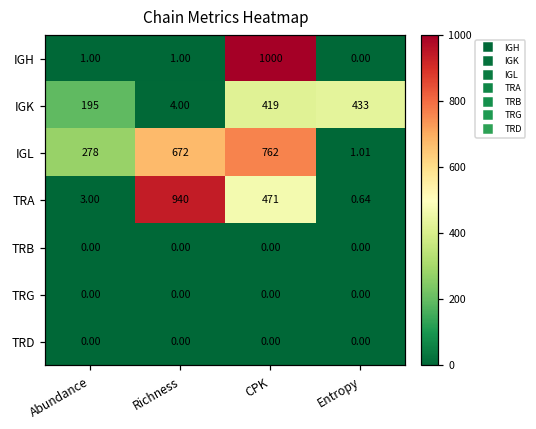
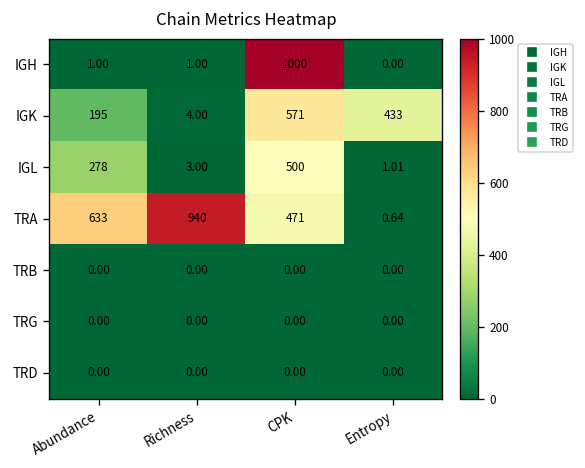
  {
    "IGH": {
      "Abundance": 1.00,
      "Richness": 1.00,
      "CPK": 1000,
      "Entropy": 0.00
    },
    "IGK": {
      "Abundance": 195,
      "Richness": 4.00,
-     "CPK": 419,
+     "CPK": 571,
      "Entropy": 433
    },
    "IGL": {
      "Abundance": 278,
-     "Richness": 672,
-     "CPK": 762,
+     "Richness": 3.00,
+     "CPK": 500,
      "Entropy": 1.01
    },
    "TRA": {
-     "Abundance": 3.00,
+     "Abundance": 633,
      "Richness": 940,
      "CPK": 471,
      "Entropy": 0.64
    },
    "TRB": {
      "Abundance": 0.00,
      "Richness": 0.00,
      "CPK": 0.00,
      "Entropy": 0.00
    },
    "TRG": {
      "Abundance": 0.00,
      "Richness": 0.00,
      "CPK": 0.00,
      "Entropy": 0.00
    },
    "TRD": {
      "Abundance": 0.00,
      "Richness": 0.00,
      "CPK": 0.00,
      "Entropy": 0.00
    }
  }
